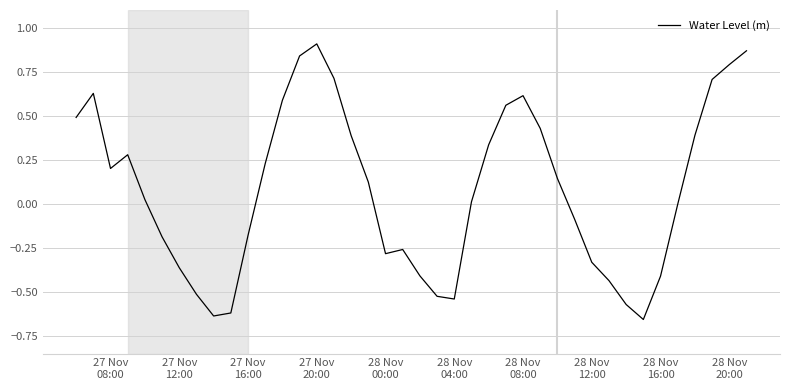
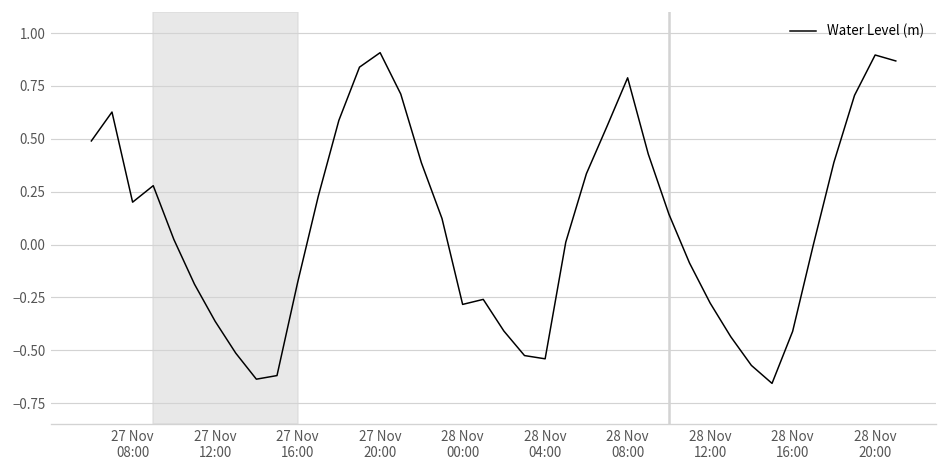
  {
    "27 Nov 08:00": 0.20,
    "27 Nov 20:00": 0.91,
    "28 Nov 00:00": -0.28,
    "28 Nov 04:00": -0.54,
-   "28 Nov 08:00": 0.61,
-   "28 Nov 12:00": -0.33,
+   "28 Nov 08:00": 0.79,
+   "28 Nov 12:00": -0.28,
    "28 Nov 16:00": -0.41,
-   "28 Nov 20:00": 0.79
+   "28 Nov 20:00": 0.90
  }
